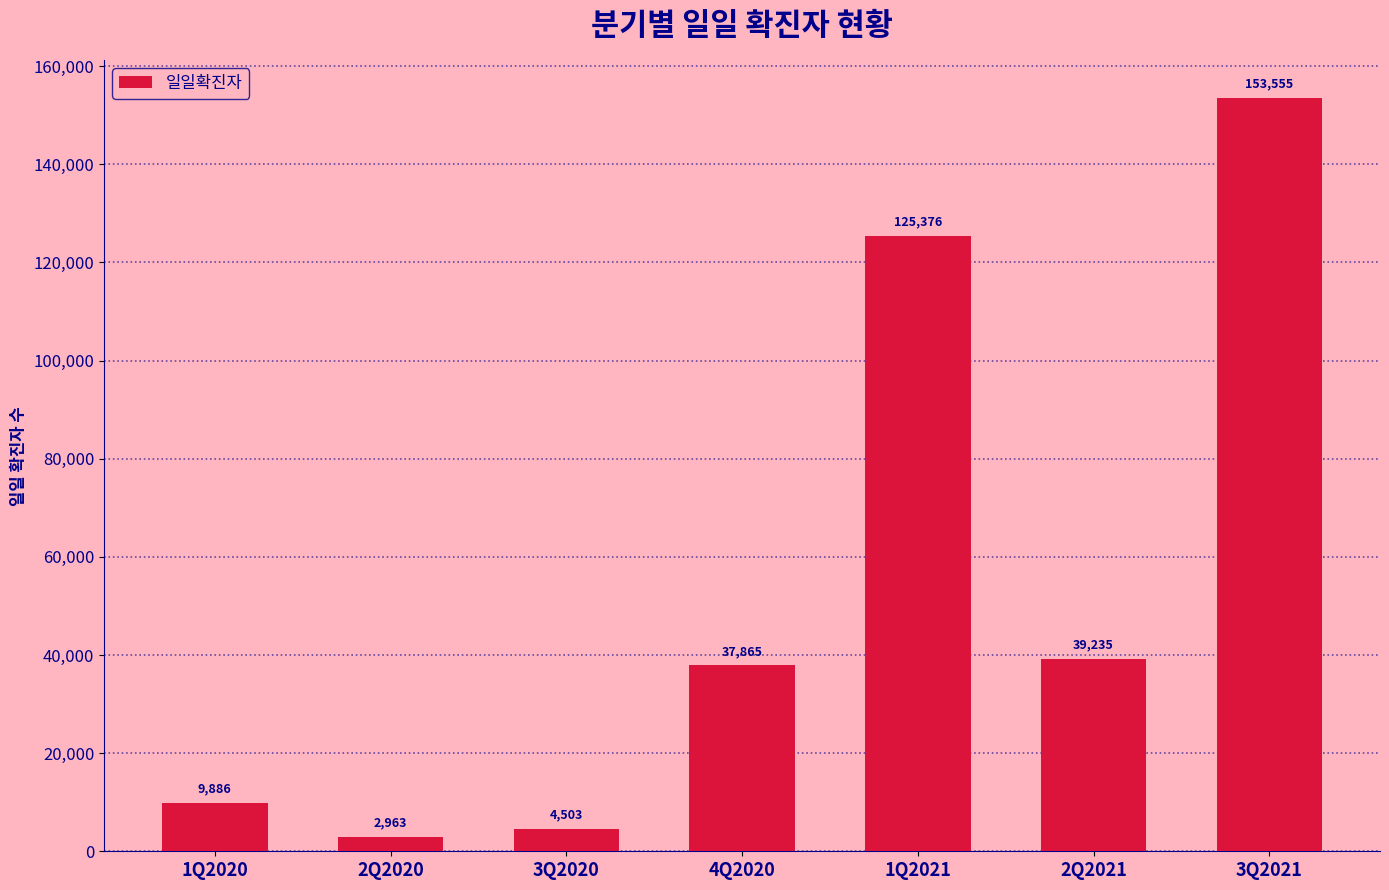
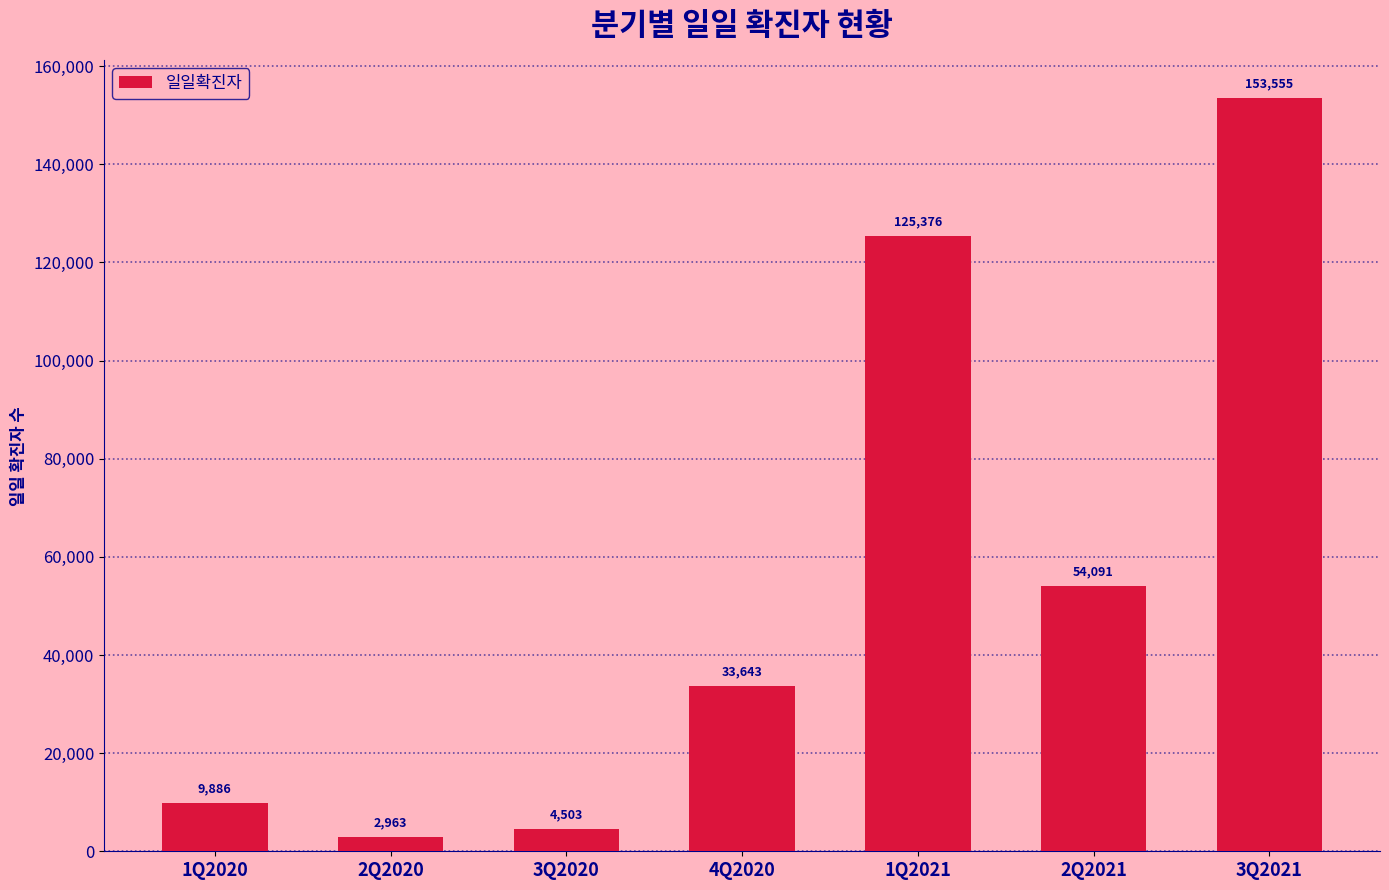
  {
    "1Q2020": "9,886",
    "2Q2020": "2,963",
    "3Q2020": "4,503",
-   "4Q2020": "37,865",
+   "4Q2020": "33,643",
    "1Q2021": "125,376",
-   "2Q2021": "39,235",
+   "2Q2021": "54,091",
    "3Q2021": "153,555"
  }
